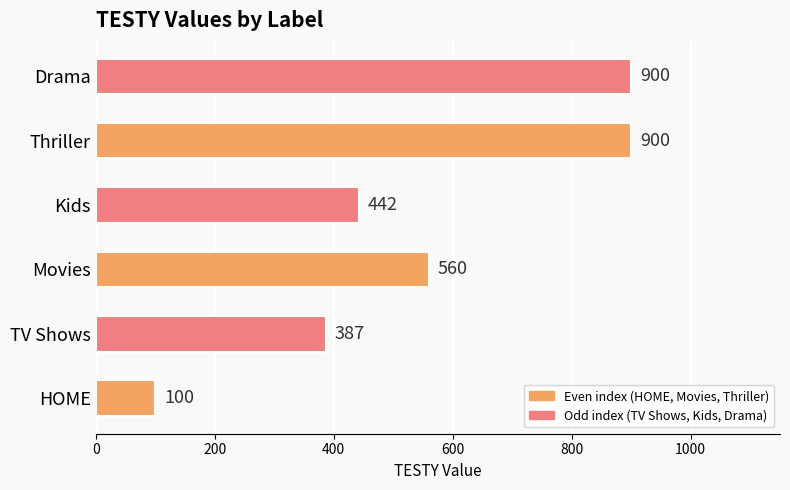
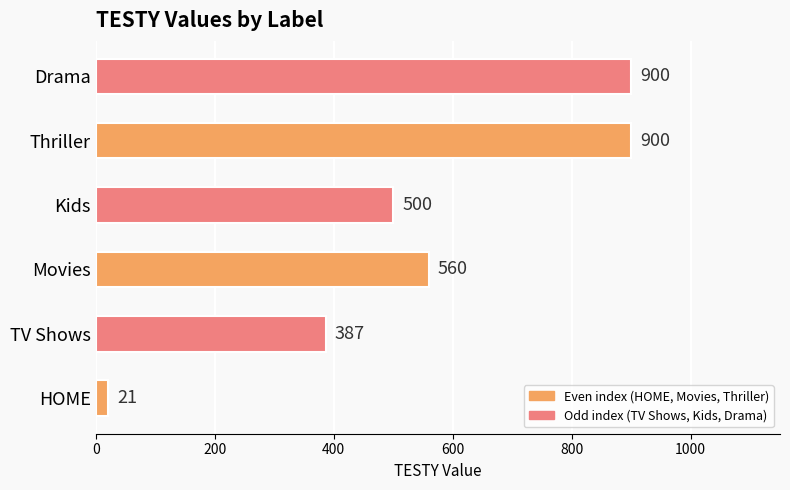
  {
    "Drama": 900,
    "Thriller": 900,
-   "Kids": 442,
+   "Kids": 500,
    "Movies": 560,
    "TV Shows": 387,
-   "HOME": 100
+   "HOME": 21
  }
